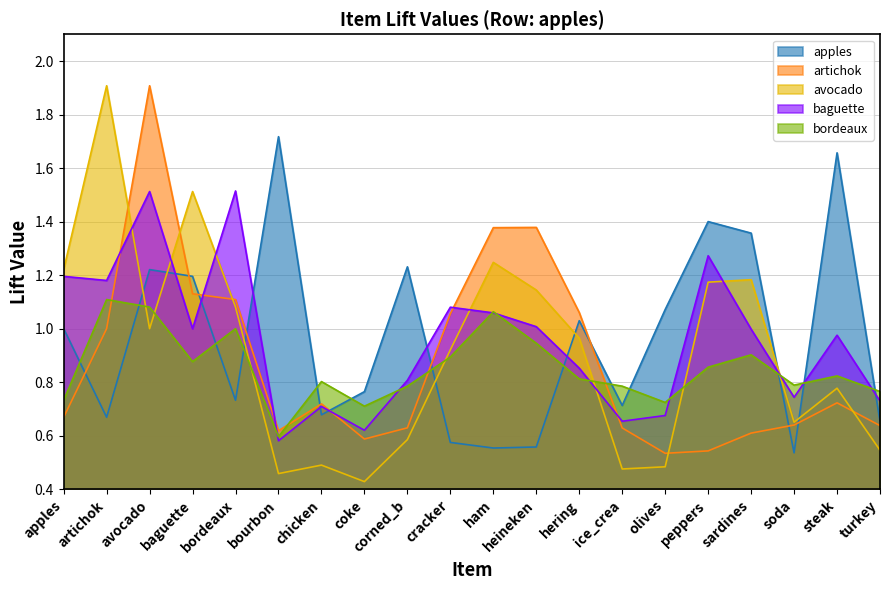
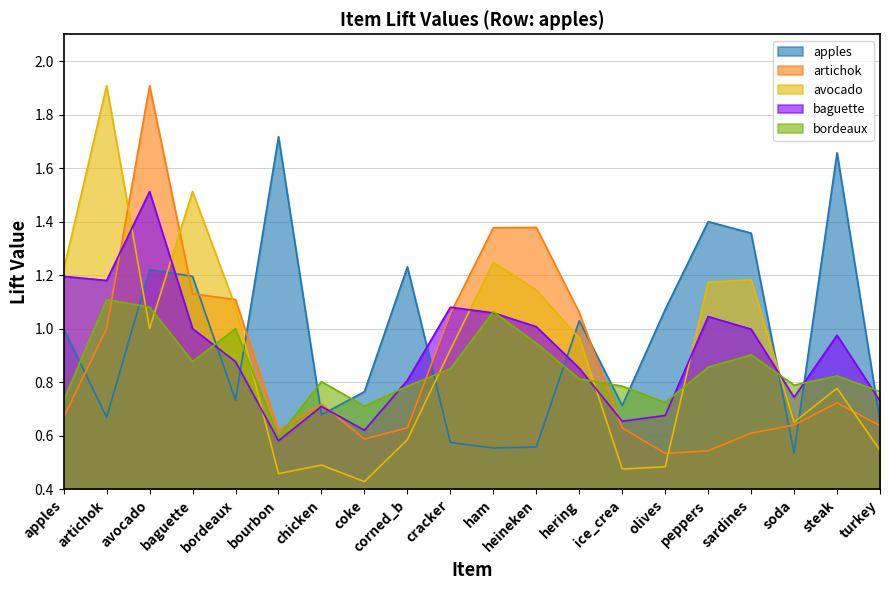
  {
    "apples": {
      "apples": 1.00,
      "artichok": 0.67,
      "avocado": 1.22,
      "baguette": 1.20,
      "bordeaux": 0.73,
      "bourbon": 1.72,
      "chicken": 0.68,
      "coke": 0.76,
      "corned_b": 1.23,
      "cracker": 0.57,
      "ham": 0.55,
      "heineken": 0.56,
      "hering": 1.03,
      "ice_crea": 0.71,
      "olives": 1.07,
      "peppers": 1.40,
      "sardines": 1.36,
      "soda": 0.54,
      "steak": 1.66,
      "turkey": 0.65
    },
    "baguette": {
      "apples": 1.20,
      "artichok": 1.18,
      "avocado": 1.51,
      "baguette": 1.00,
-     "bordeaux": 1.51,
+     "bordeaux": 0.88,
      "bourbon": 0.58,
      "chicken": 0.71,
      "coke": 0.62,
      "corned_b": 0.81,
      "cracker": 1.08,
      "heineken": 1.01,
      "hering": 0.85,
      "ice_crea": 0.65,
      "olives": 0.68,
-     "peppers": 1.27,
+     "peppers": 1.05,
      "sardines": 1.00,
      "soda": 0.74,
      "steak": 0.98,
      "turkey": 0.73
    },
    "bordeaux": {
      "apples": 0.73,
      "artichok": 1.11,
      "avocado": 1.08,
      "baguette": 0.88,
      "bordeaux": 1.00,
      "bourbon": 0.60,
      "chicken": 0.80,
      "coke": 0.71,
      "corned_b": 0.79,
-     "cracker": 0.89,
+     "cracker": 0.85,
      "heineken": 0.95,
      "hering": 0.81,
      "ice_crea": 0.79,
      "olives": 0.72,
      "peppers": 0.86,
      "sardines": 0.90,
      "soda": 0.79,
      "steak": 0.82,
      "turkey": 0.77
    }
  }
